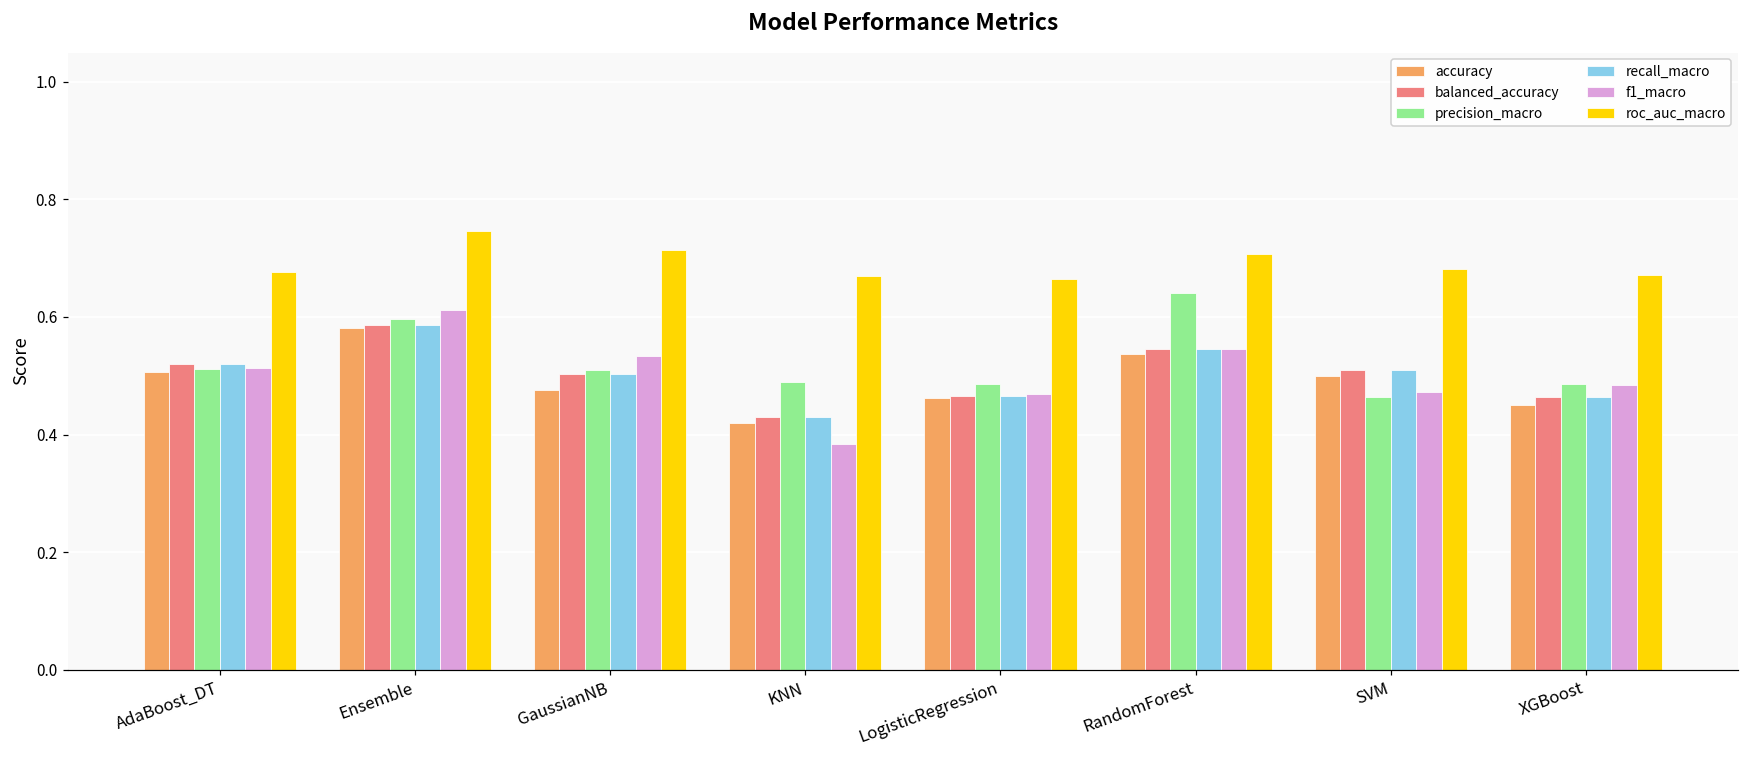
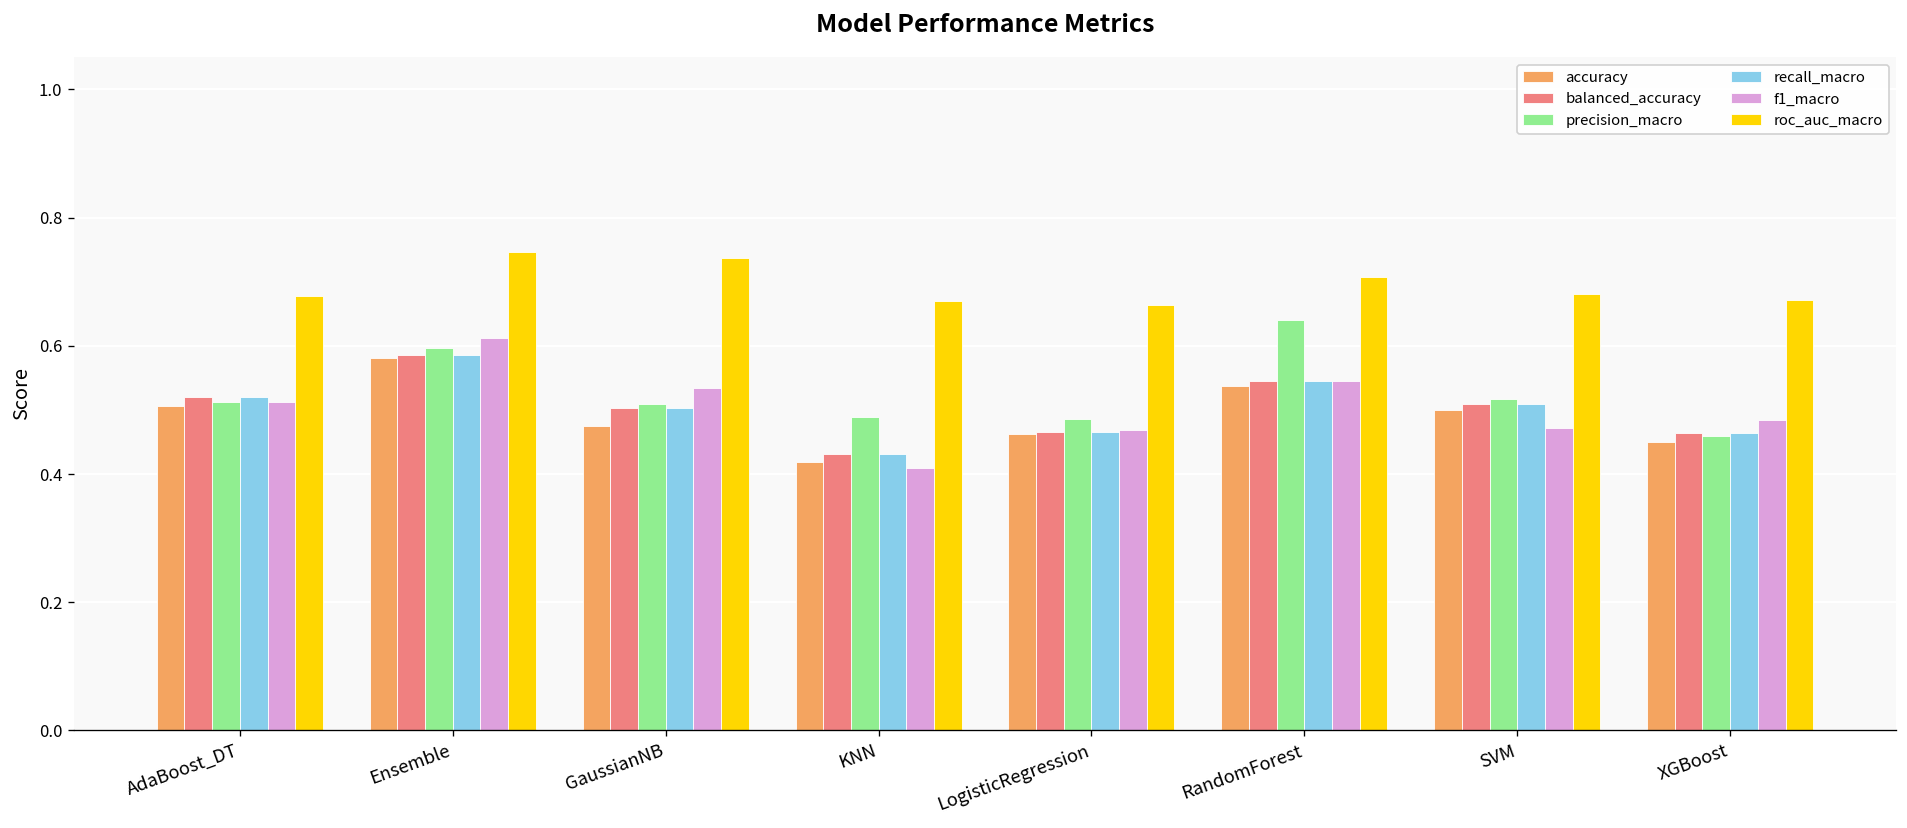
  {
    "precision_macro": {
      "AdaBoost_DT": 0.51,
      "Ensemble": 0.60,
      "GaussianNB": 0.51,
      "KNN": 0.49,
      "LogisticRegression": 0.49,
      "RandomForest": 0.64,
-     "SVM": 0.46,
-     "XGBoost": 0.49
+     "SVM": 0.52,
+     "XGBoost": 0.46
    },
    "recall_macro": {
      "AdaBoost_DT": 0.52,
      "Ensemble": 0.59,
      "GaussianNB": 0.50,
      "KNN": 0.43,
      "LogisticRegression": 0.47,
      "RandomForest": 0.55,
      "SVM": 0.51,
      "XGBoost": 0.46
    },
    "f1_macro": {
      "AdaBoost_DT": 0.51,
      "Ensemble": 0.61,
      "GaussianNB": 0.53,
-     "KNN": 0.38,
+     "KNN": 0.41,
      "LogisticRegression": 0.47,
      "RandomForest": 0.54,
      "SVM": 0.47,
      "XGBoost": 0.48
    },
    "roc_auc_macro": {
      "AdaBoost_DT": 0.68,
      "Ensemble": 0.75,
-     "GaussianNB": 0.71,
+     "GaussianNB": 0.74,
      "KNN": 0.67,
      "LogisticRegression": 0.66,
      "RandomForest": 0.71,
      "SVM": 0.68,
      "XGBoost": 0.67
    }
  }
